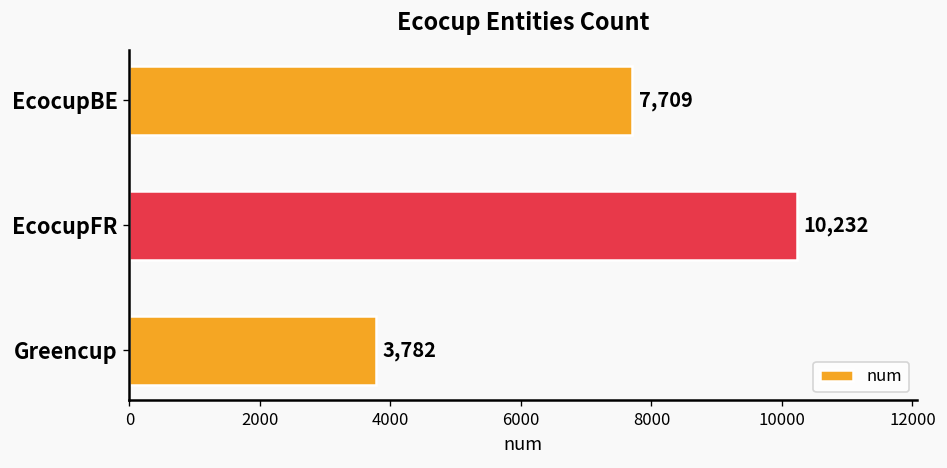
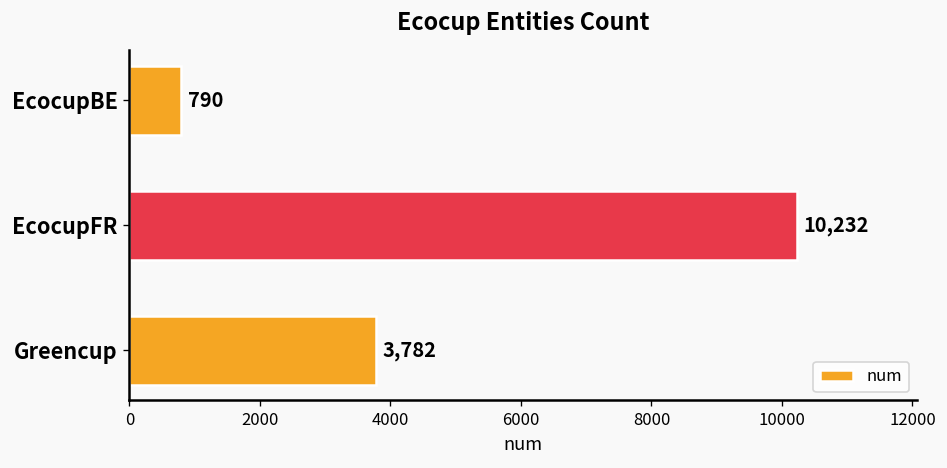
  {
-   "EcocupBE": "7,709",
+   "EcocupBE": "790",
    "EcocupFR": "10,232",
    "Greencup": "3,782"
  }
